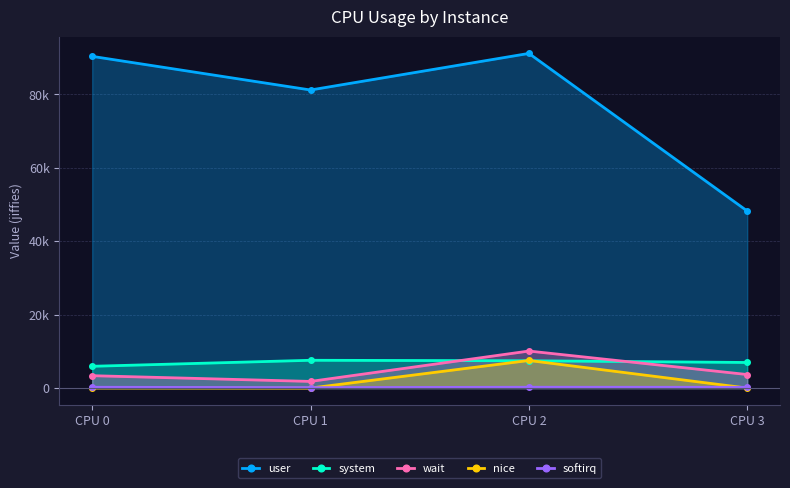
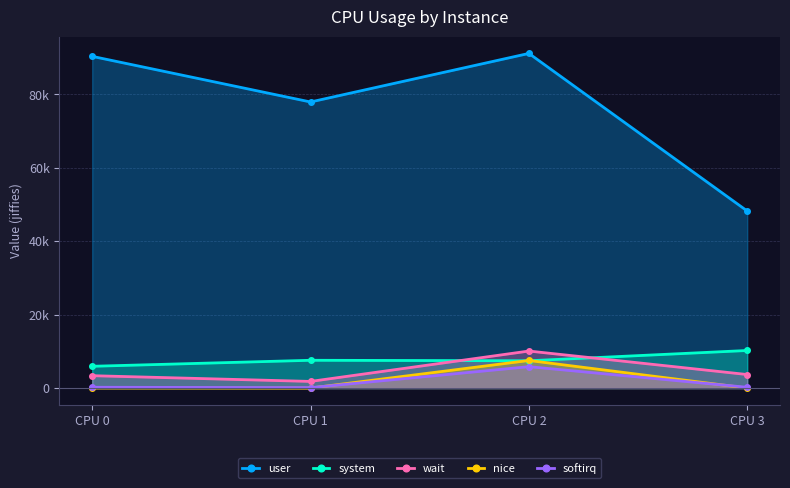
  {
    "user": {
      "CPU 0": 90000,
-     "CPU 1": 81000,
+     "CPU 1": 78000,
      "CPU 2": 91000,
      "CPU 3": 48000
    },
    "system": {
      "CPU 0": 6000,
      "CPU 1": 8000,
-     "CPU 3": 7000
+     "CPU 3": 10000
    },
    "wait": {
      "CPU 0": 3000,
      "CPU 1": 2000,
      "CPU 2": 10000,
      "CPU 3": 4000
    },
    "softirq": {
-     "CPU 2": 0
+     "CPU 2": 6000
    }
  }
